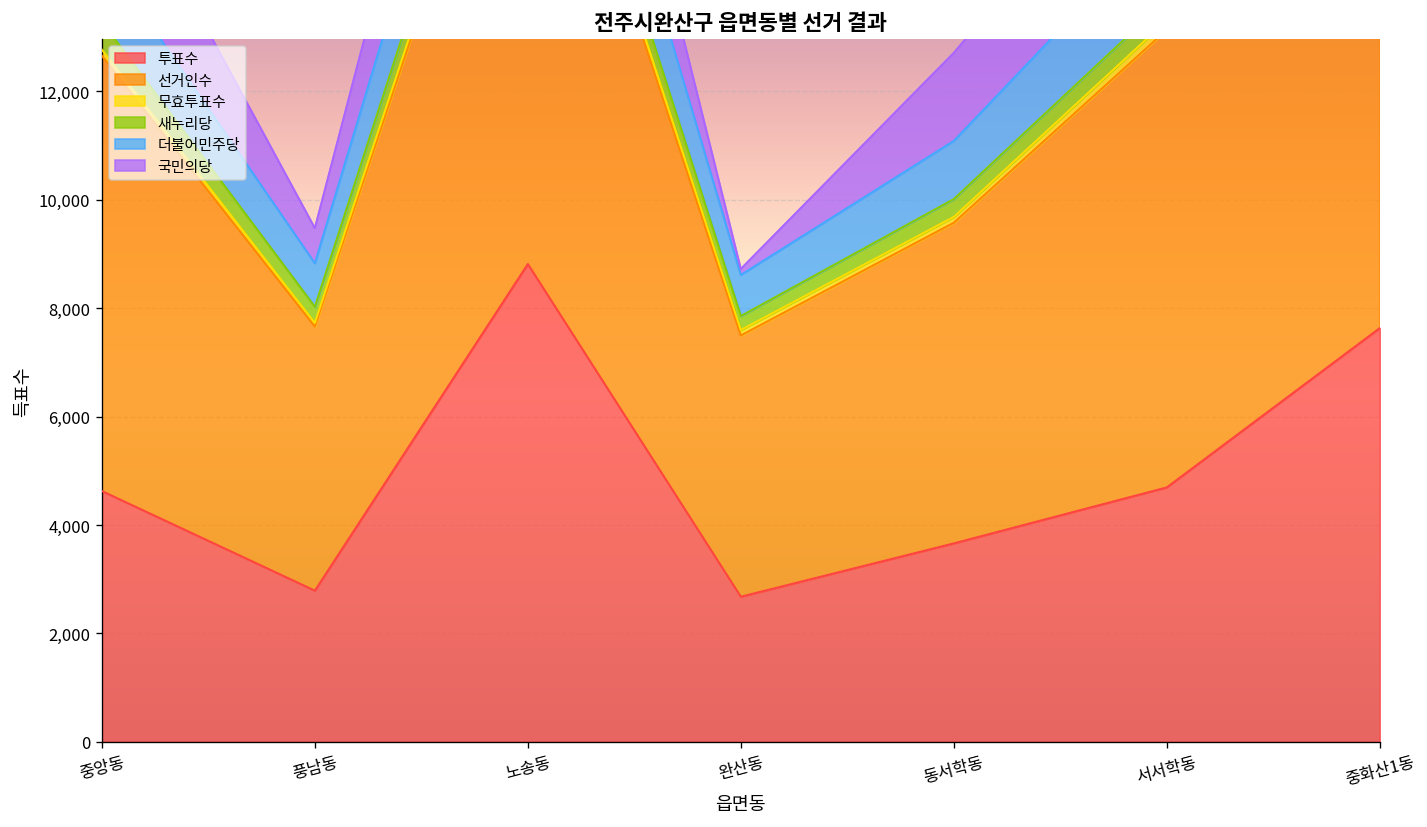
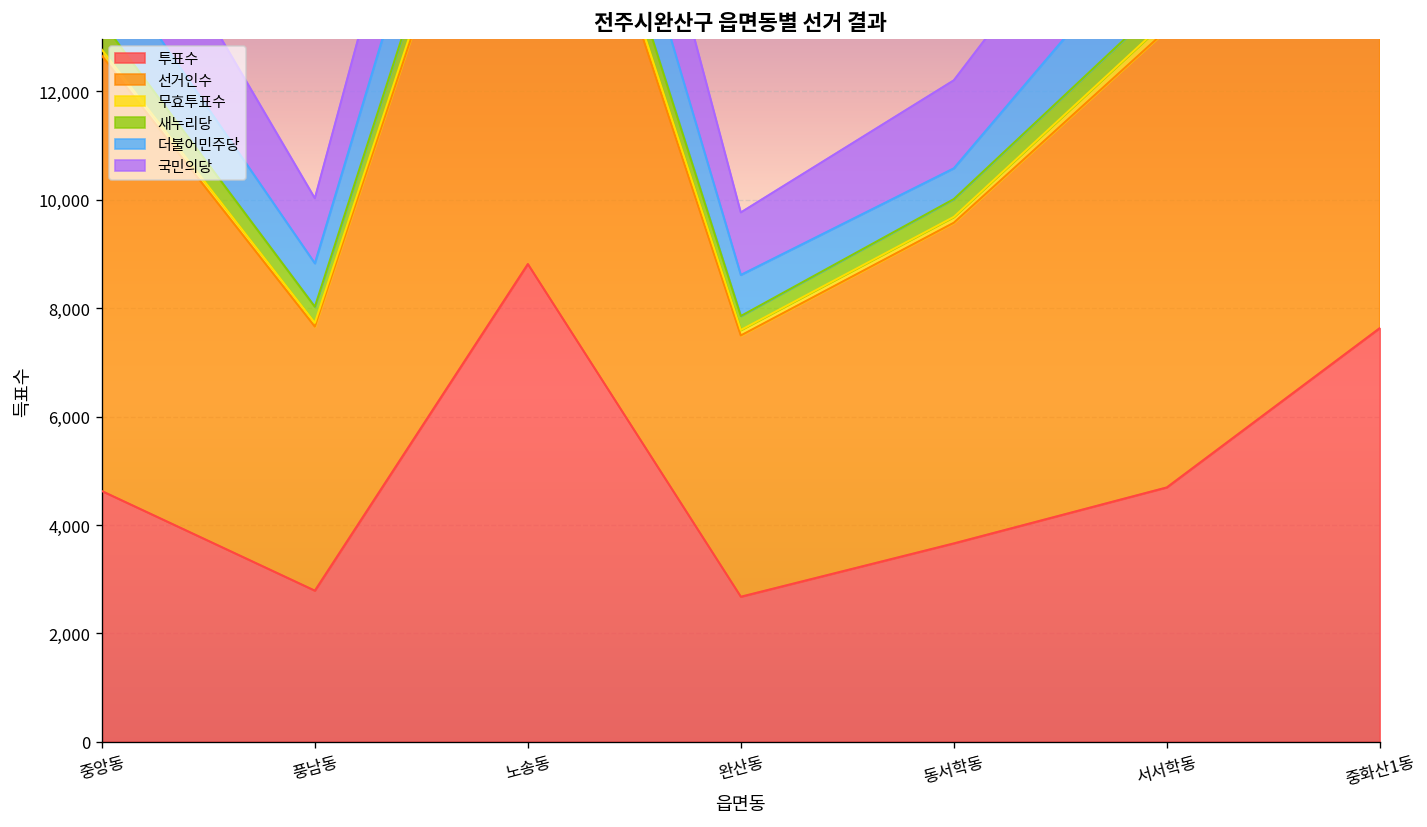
  {
    "투표수": {
      "중앙동": "4,600",
      "풍남동": "2,800",
      "노송동": "8,800",
      "완산동": "2,700",
      "동서학동": "3,700",
      "서서학동": "4,700",
      "중화산1동": "7,600"
    },
    "선거인수": {
      "중앙동": "8,000",
      "풍남동": "4,900",
      "완산동": "4,800",
      "동서학동": "5,900"
    },
    "무효투표수": {
      "중앙동": "100",
      "풍남동": "100",
      "완산동": "100",
      "동서학동": "100"
    },
    "새누리당": {
      "풍남동": "300",
      "완산동": "300",
      "동서학동": "300"
    },
    "더불어민주당": {
      "풍남동": "800",
      "완산동": "800",
-     "동서학동": "1,100"
+     "동서학동": "600"
    },
    "국민의당": {
-     "풍남동": "600",
-     "완산동": "100",
+     "풍남동": "1,200",
+     "완산동": "1,200",
      "동서학동": "1,600"
    }
  }
